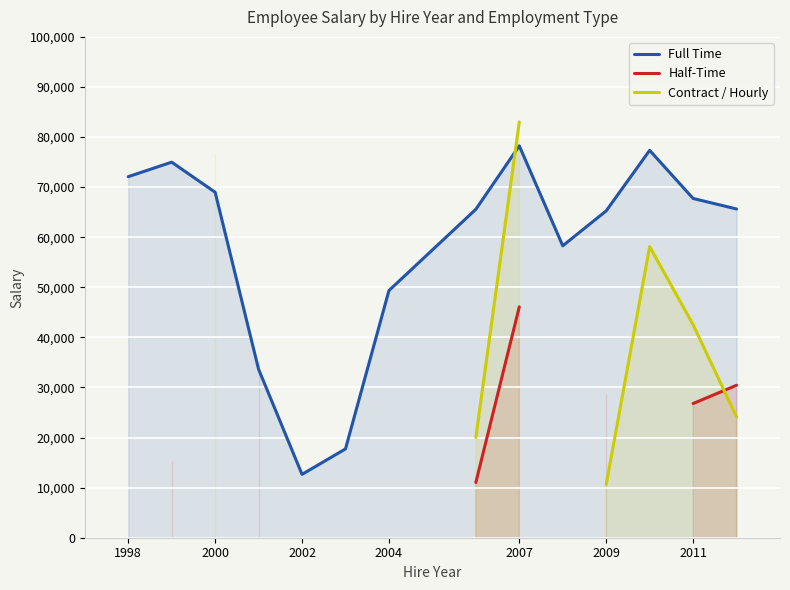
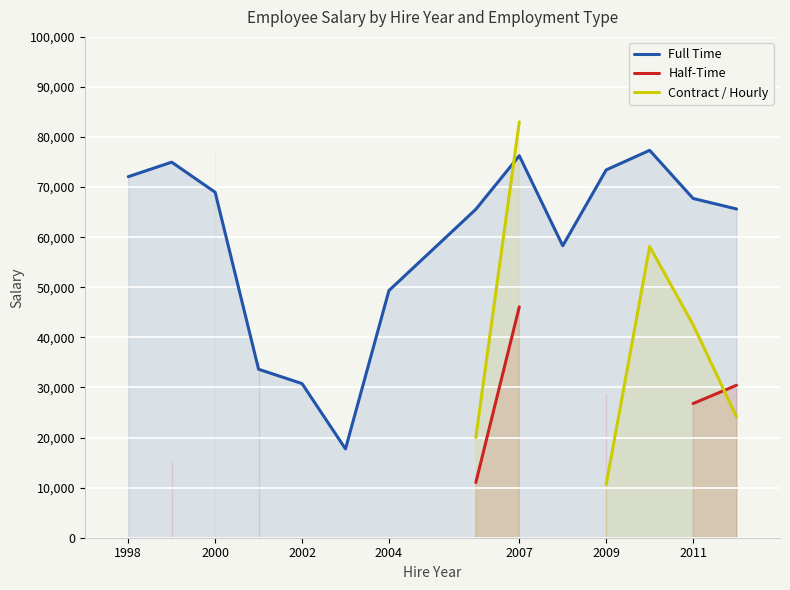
  {
    "Full Time": {
      "1998": "72,000",
      "2000": "69,000",
-     "2002": "13,000",
+     "2002": "31,000",
      "2004": "49,000",
-     "2007": "78,000",
-     "2009": "65,000",
+     "2007": "76,000",
+     "2009": "73,000",
      "2011": "68,000"
    },
    "Half-Time": {
      "2007": "46,000",
      "2009": "29,000",
      "2011": "27,000"
    },
    "Contract / Hourly": {
      "2000": "77,000",
      "2007": "83,000",
      "2009": "11,000",
      "2011": "43,000"
    }
  }
